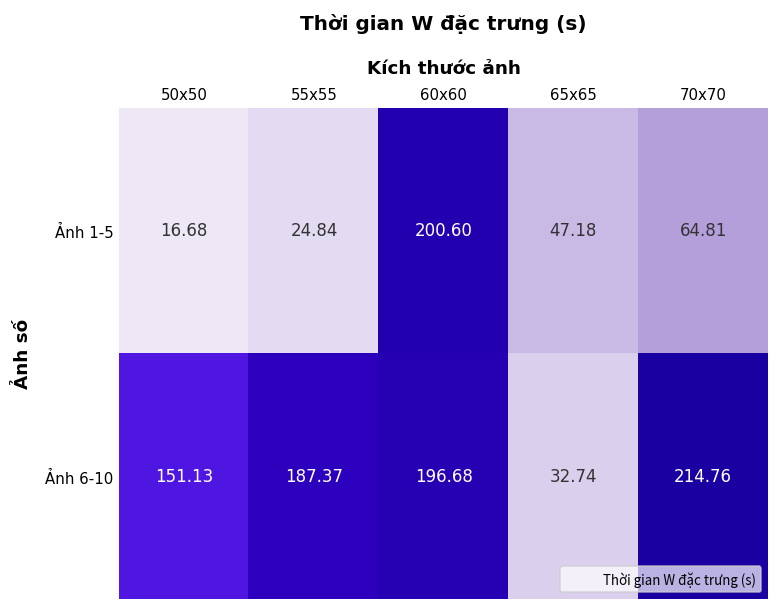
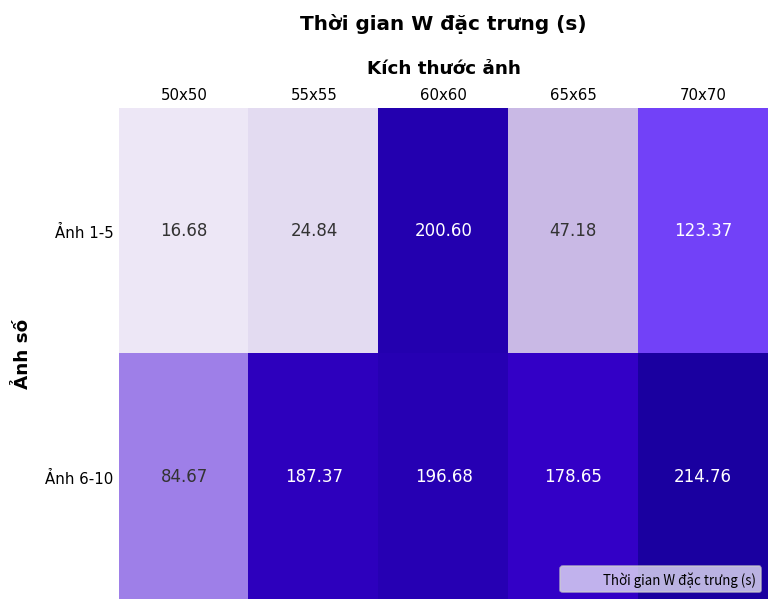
  {
    "Ảnh 1-5": {
      "50x50": 16.68,
      "55x55": 24.84,
      "60x60": 200.60,
      "65x65": 47.18,
-     "70x70": 64.81
+     "70x70": 123.37
    },
    "Ảnh 6-10": {
-     "50x50": 151.13,
+     "50x50": 84.67,
      "55x55": 187.37,
      "60x60": 196.68,
-     "65x65": 32.74,
+     "65x65": 178.65,
      "70x70": 214.76
    }
  }
